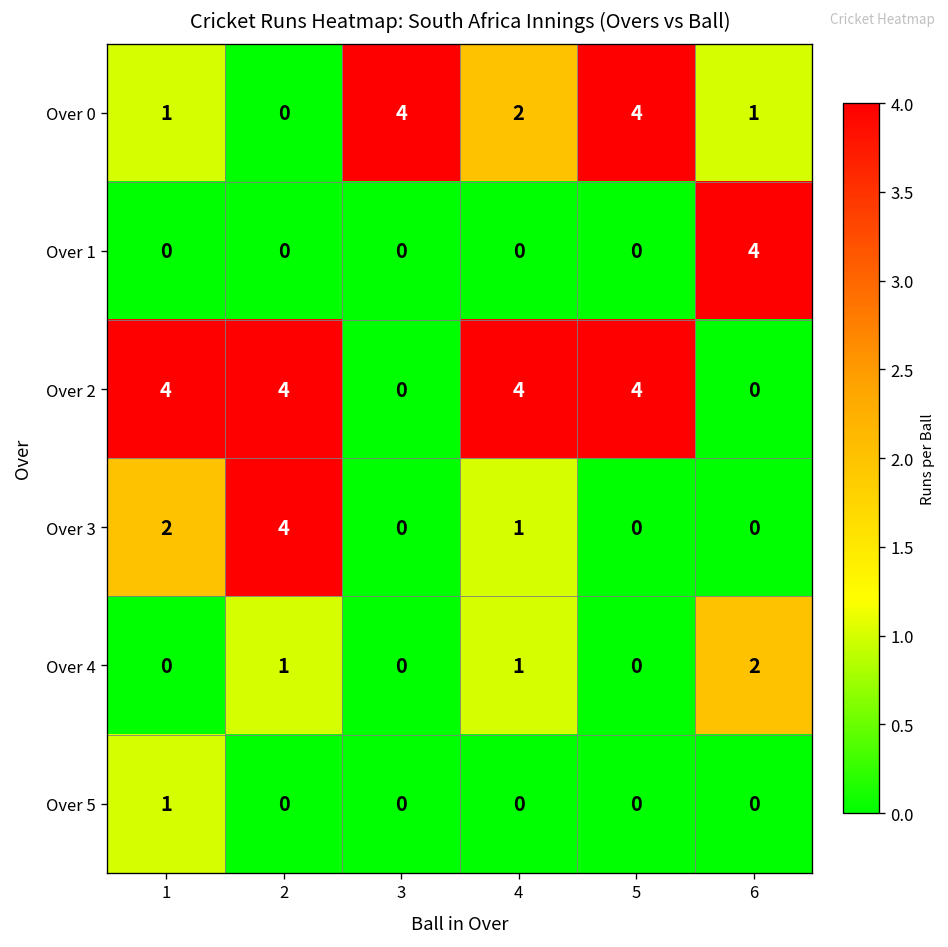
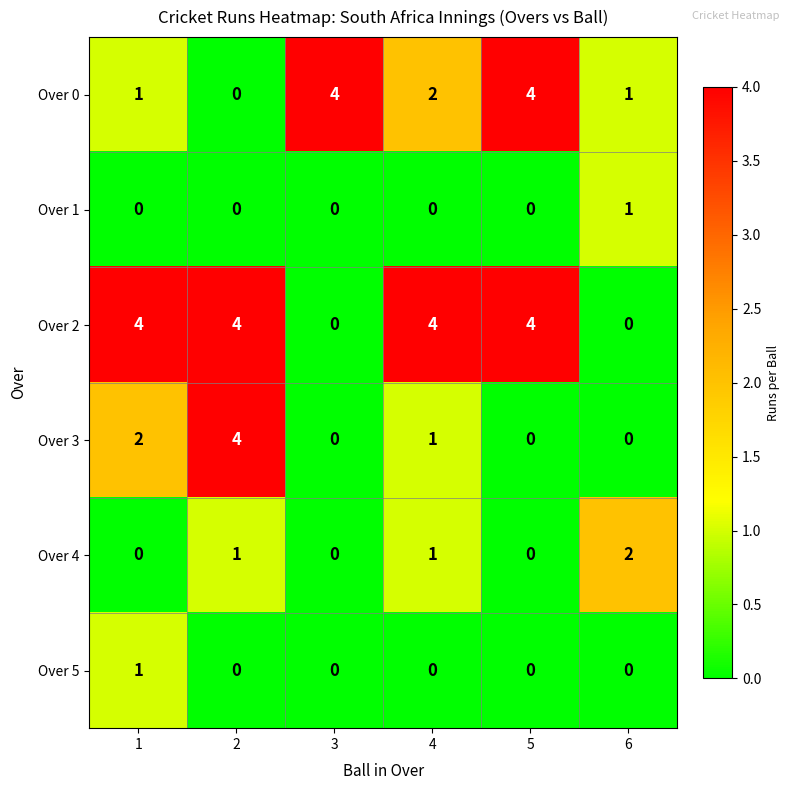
  {
    "Over 0": {
      "1": 1,
      "2": 0,
      "3": 4,
      "4": 2,
      "5": 4,
      "6": 1
    },
    "Over 1": {
      "1": 0,
      "2": 0,
      "3": 0,
      "4": 0,
      "5": 0,
-     "6": 4
+     "6": 1
    },
    "Over 2": {
      "1": 4,
      "2": 4,
      "3": 0,
      "4": 4,
      "5": 4,
      "6": 0
    },
    "Over 3": {
      "1": 2,
      "2": 4,
      "3": 0,
      "4": 1,
      "5": 0,
      "6": 0
    },
    "Over 4": {
      "1": 0,
      "2": 1,
      "3": 0,
      "4": 1,
      "5": 0,
      "6": 2
    },
    "Over 5": {
      "1": 1,
      "2": 0,
      "3": 0,
      "4": 0,
      "5": 0,
      "6": 0
    }
  }
